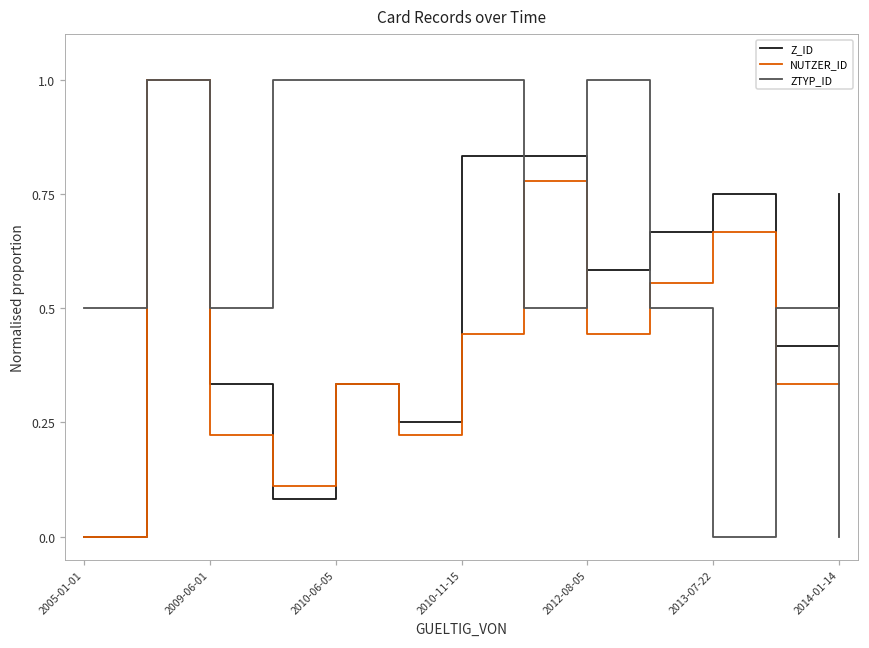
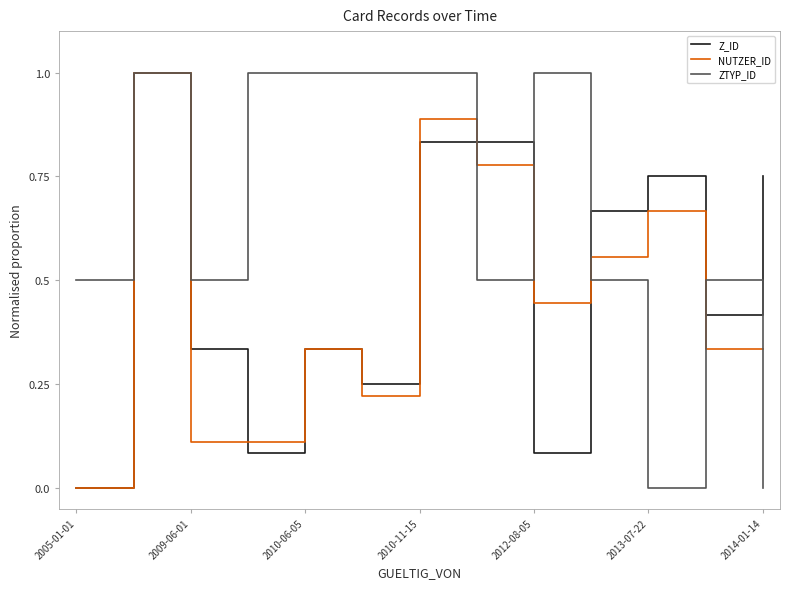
  {
    "Z_ID": {
      "2009-06-01": 0.33,
      "2010-11-15": 0.83,
-     "2012-08-05": 0.58,
+     "2012-08-05": 0.08,
      "2013-07-22": 0.75,
      "2014-01-14": 0.75
    },
    "NUTZER_ID": {
-     "2009-06-01": 0.22,
-     "2010-11-15": 0.44,
+     "2009-06-01": 0.11,
+     "2010-11-15": 0.89,
      "2012-08-05": 0.44,
      "2013-07-22": 0.67,
      "2014-01-14": 0.33
    },
    "ZTYP_ID": {
      "2005-01-01": 0.50,
      "2009-06-01": 0.50,
      "2010-06-05": 1.00,
      "2010-11-15": 1.00,
      "2012-08-05": 1.00,
      "2013-07-22": 0.00,
      "2014-01-14": 0.00
    }
  }
